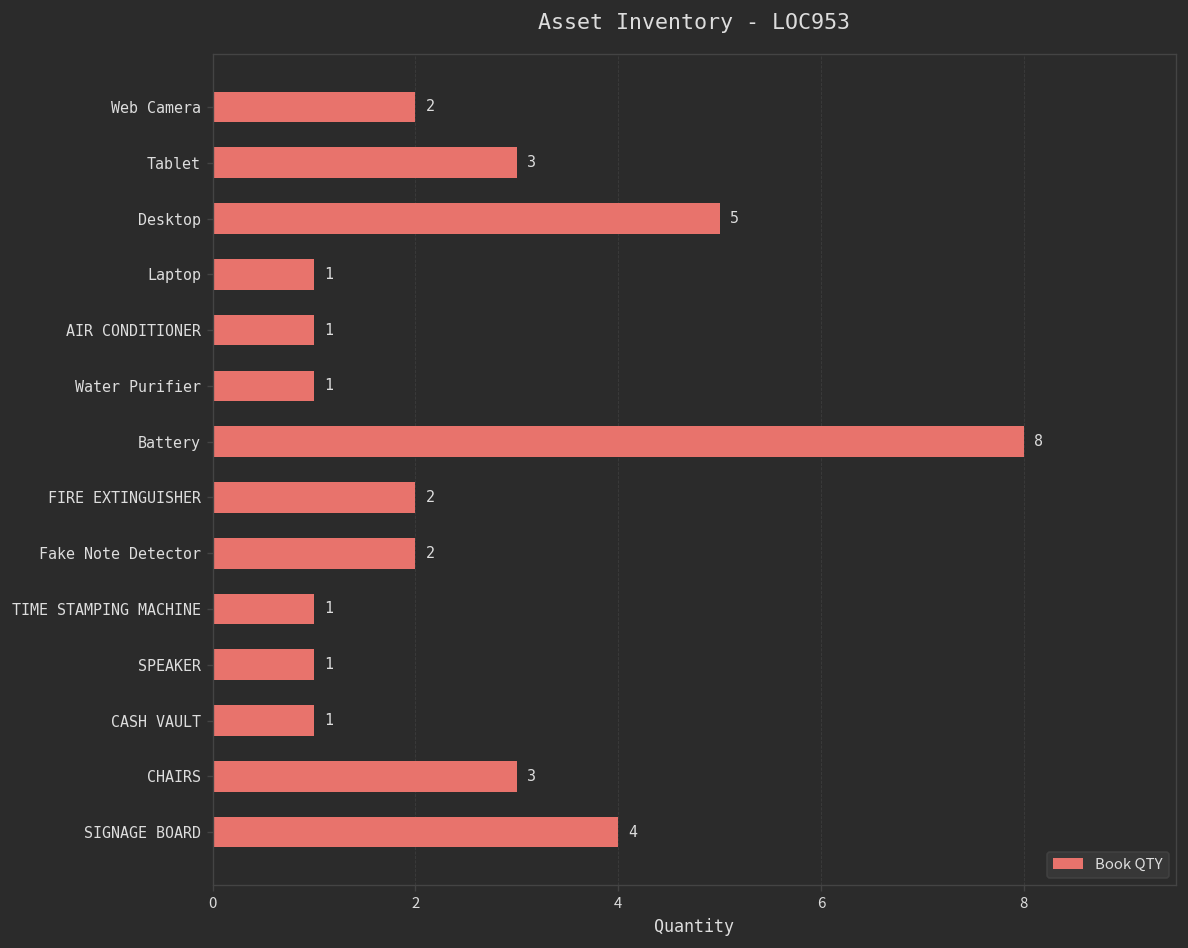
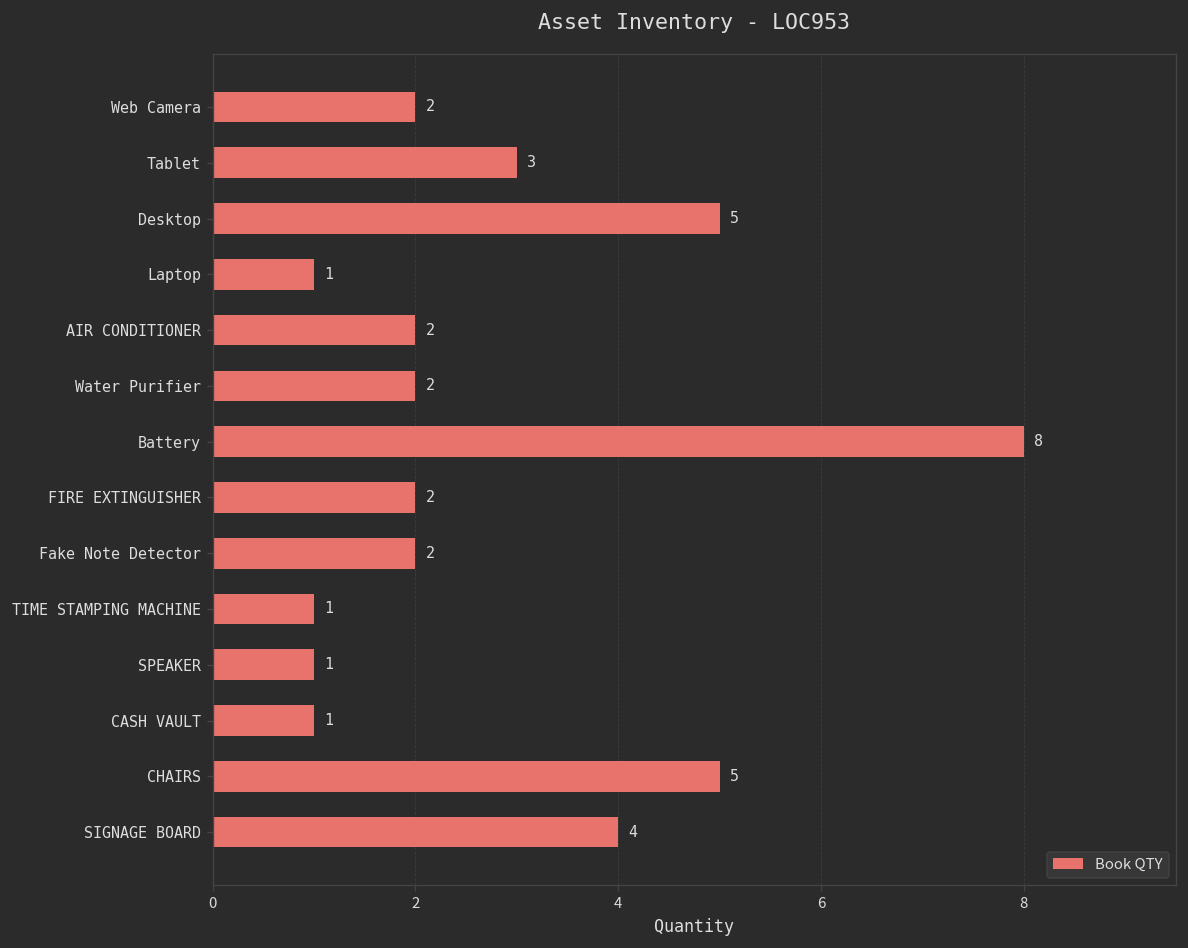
  {
    "Web Camera": 2,
    "Tablet": 3,
    "Desktop": 5,
    "Laptop": 1,
-   "AIR CONDITIONER": 1,
-   "Water Purifier": 1,
+   "AIR CONDITIONER": 2,
+   "Water Purifier": 2,
    "Battery": 8,
    "FIRE EXTINGUISHER": 2,
    "Fake Note Detector": 2,
    "TIME STAMPING MACHINE": 1,
    "SPEAKER": 1,
    "CASH VAULT": 1,
-   "CHAIRS": 3,
+   "CHAIRS": 5,
    "SIGNAGE BOARD": 4
  }
